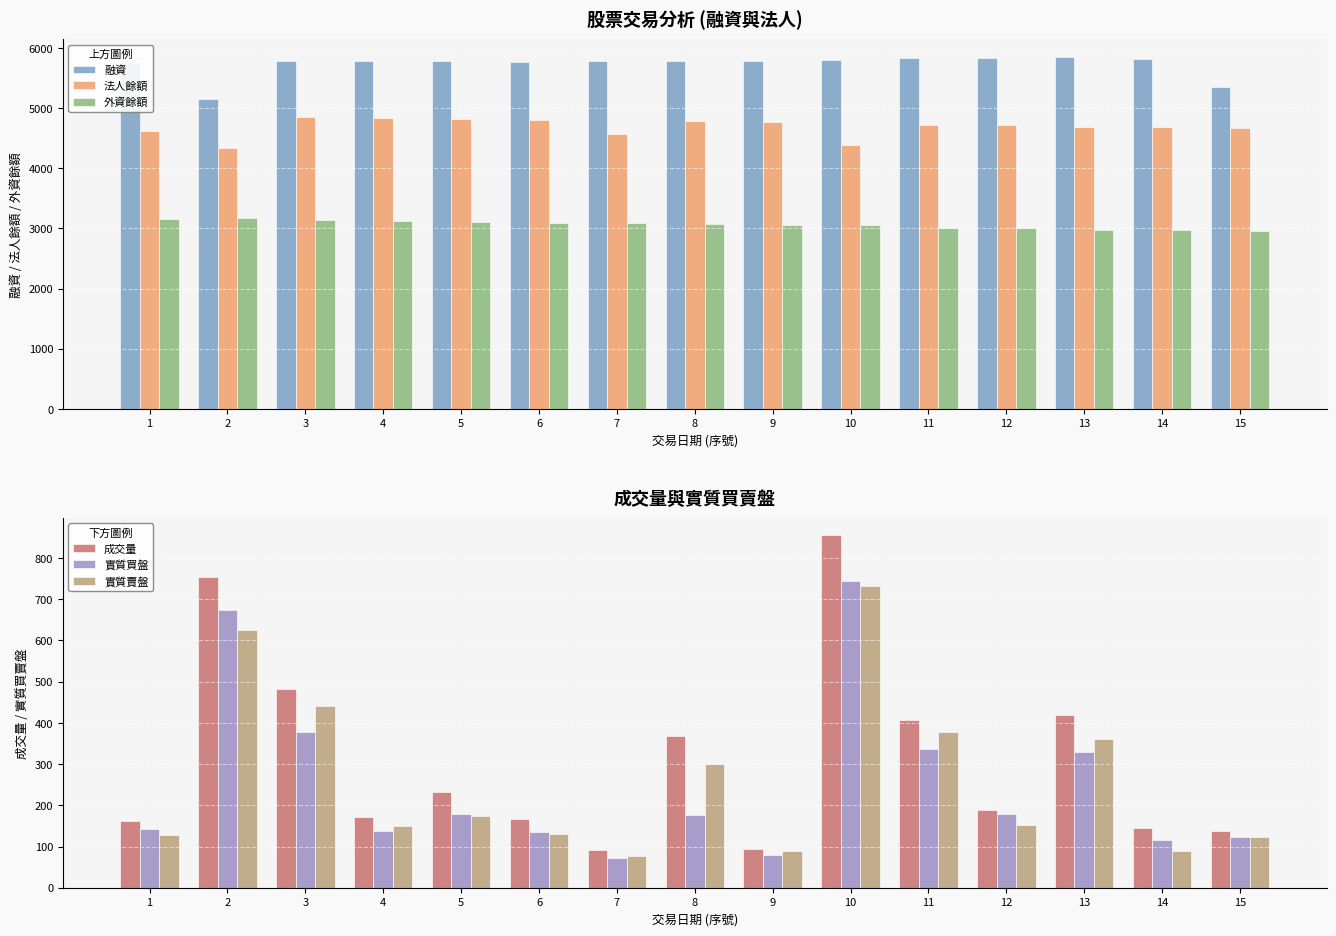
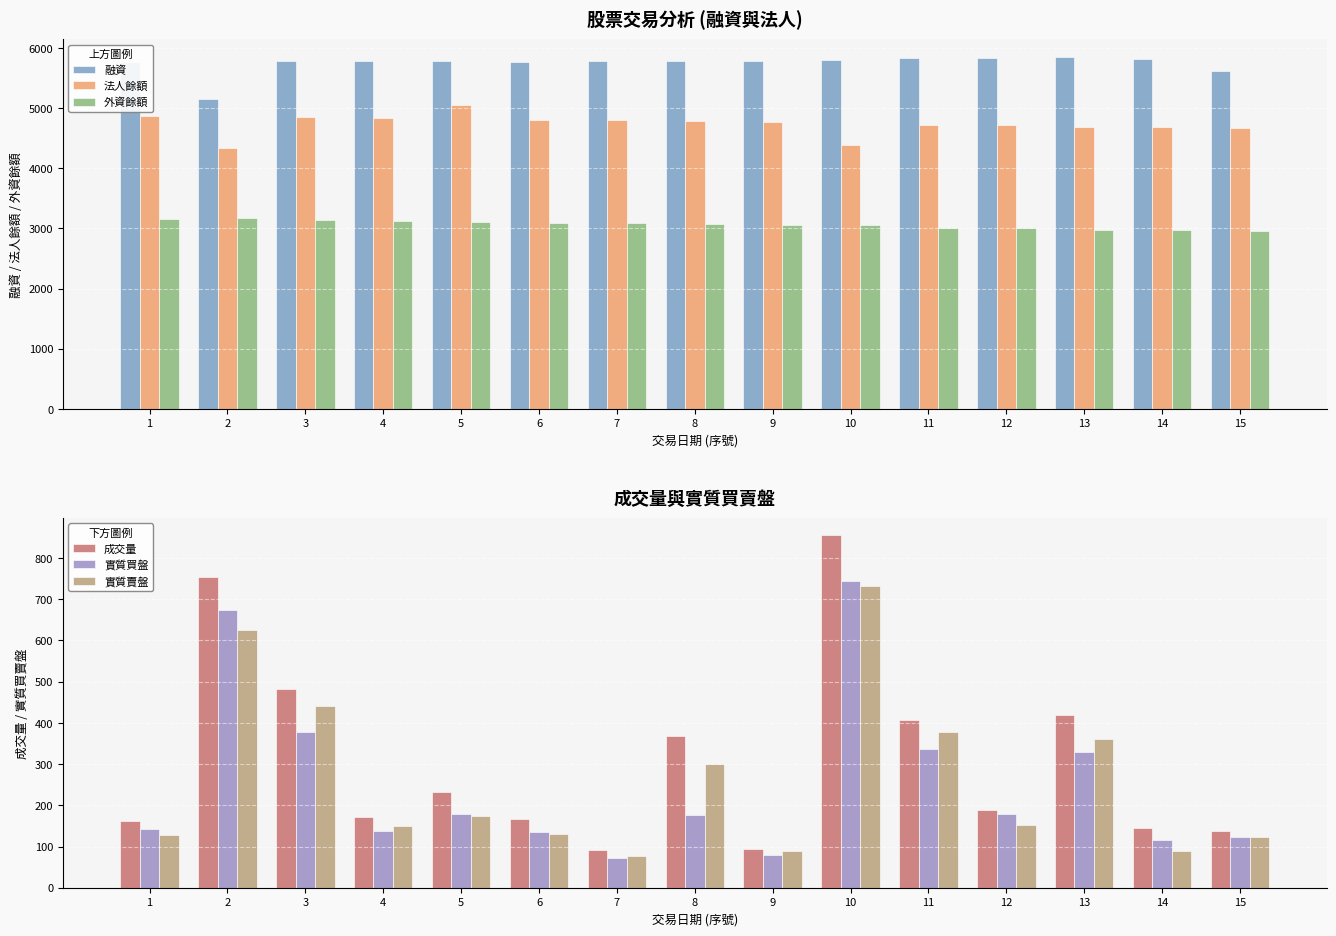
  {
    "股票交易分析 (融資與法人)": {
      "融資": {
        "2": 5200,
        "3": 5800,
        "4": 5800,
        "5": 5800,
        "6": 5800,
        "7": 5800,
        "8": 5800,
        "9": 5800,
        "10": 5800,
        "11": 5800,
        "12": 5800,
        "13": 5900,
        "14": 5800,
-       "15": 5400
+       "15": 5600
      },
      "法人餘額": {
-       "1": 4600,
+       "1": 4900,
        "2": 4300,
        "3": 4800,
        "4": 4800,
-       "5": 4800,
+       "5": 5100,
        "6": 4800,
-       "7": 4600,
+       "7": 4800,
        "8": 4800,
        "9": 4800,
        "10": 4400,
        "11": 4700,
        "12": 4700,
        "13": 4700,
        "14": 4700,
        "15": 4700
      },
      "外資餘額": {
        "1": 3200,
        "2": 3200,
        "3": 3100,
        "4": 3100,
        "5": 3100,
        "6": 3100,
        "7": 3100,
        "8": 3100,
        "9": 3100,
        "10": 3100,
        "11": 3000,
        "12": 3000,
        "13": 3000,
        "14": 3000,
        "15": 3000
      }
    },
    "成交量與實質買賣盤": {
      "實質買盤": {
        "1": 140,
        "2": 680,
        "3": 380,
        "4": 140,
        "5": 180,
        "6": 140,
        "7": 70,
        "8": 180,
        "9": 80,
        "10": 750,
        "11": 340,
        "12": 180,
        "13": 330,
        "14": 120,
        "15": 120
      }
    }
  }
